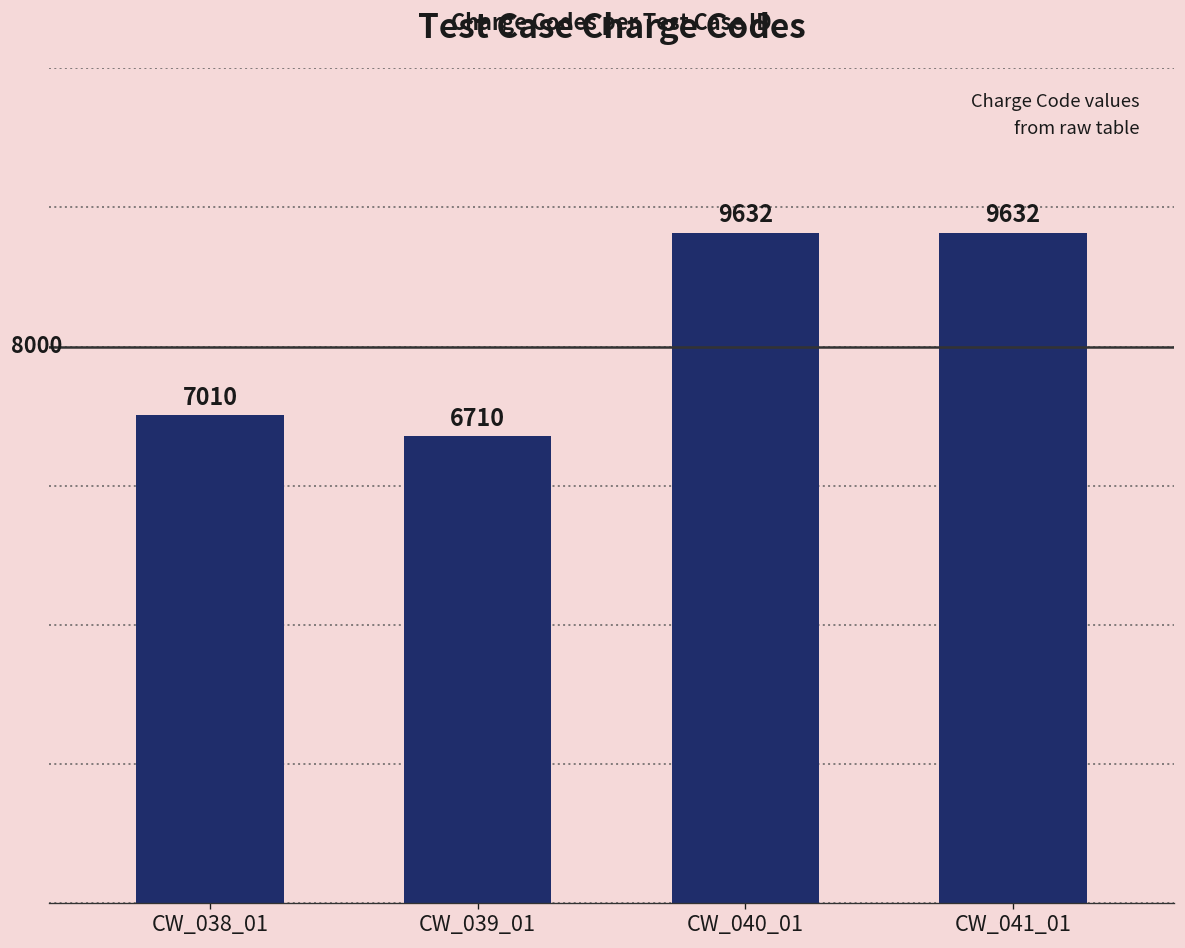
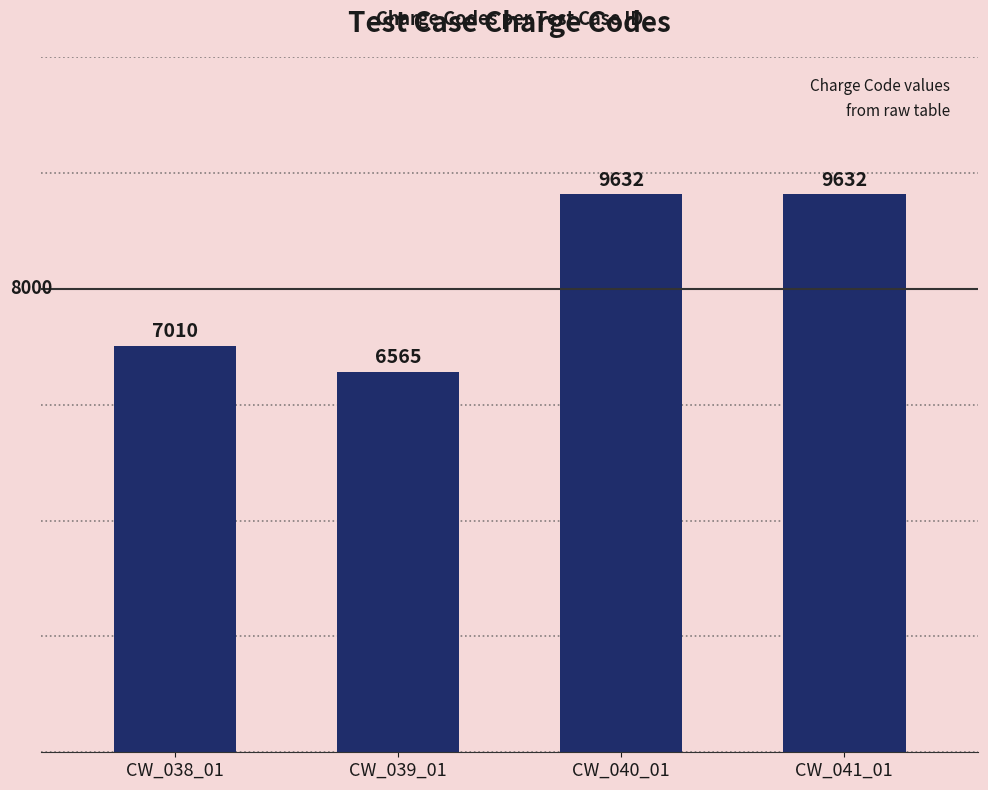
  {
    "CW_038_01": 7010,
-   "CW_039_01": 6710,
+   "CW_039_01": 6565,
    "CW_040_01": 9632,
    "CW_041_01": 9632
  }
